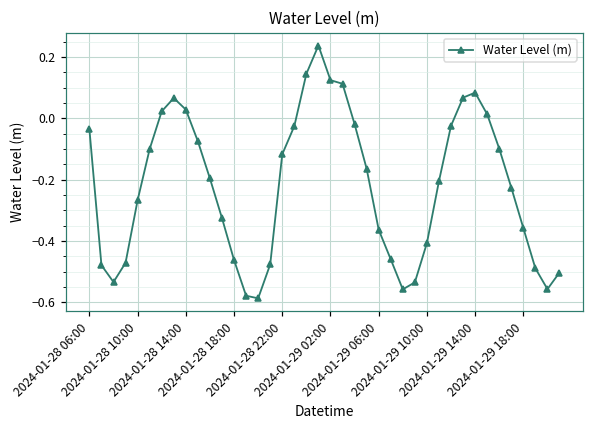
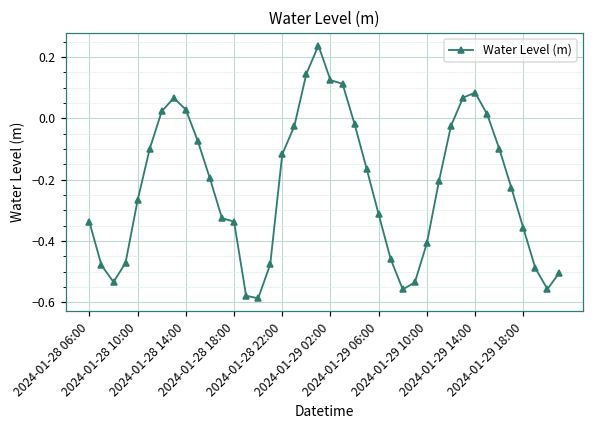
  {
-   "2024-01-28 06:00": -0.04,
+   "2024-01-28 06:00": -0.34,
    "2024-01-28 10:00": -0.27,
    "2024-01-28 14:00": 0.03,
-   "2024-01-28 18:00": -0.46,
+   "2024-01-28 18:00": -0.34,
    "2024-01-28 22:00": -0.12,
    "2024-01-29 02:00": 0.12,
-   "2024-01-29 06:00": -0.36,
+   "2024-01-29 06:00": -0.31,
    "2024-01-29 10:00": -0.41,
    "2024-01-29 14:00": 0.08,
    "2024-01-29 18:00": -0.36
  }
